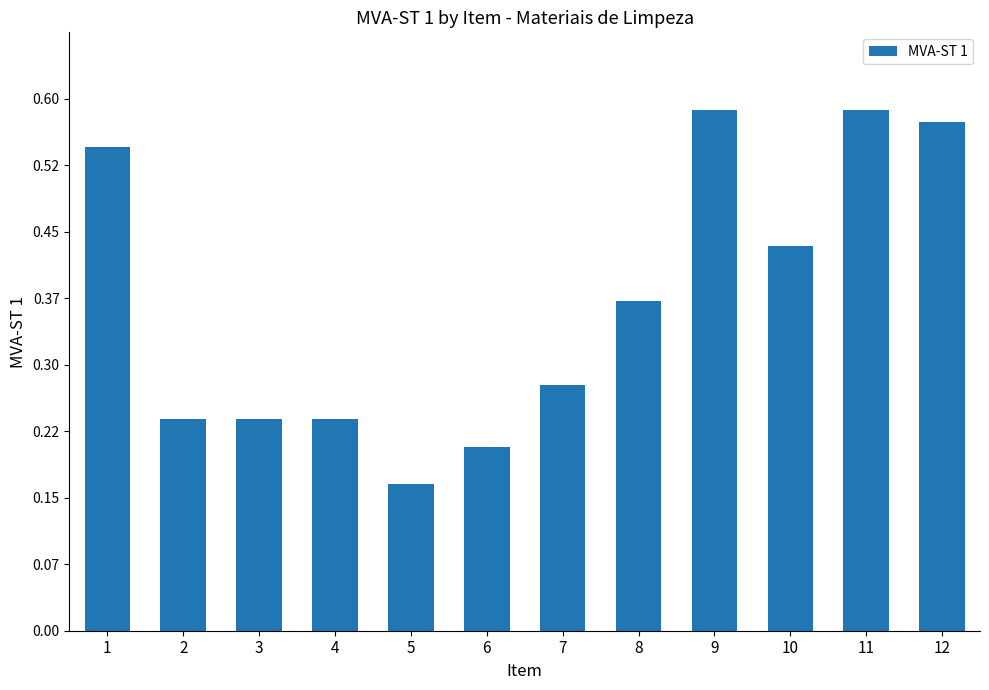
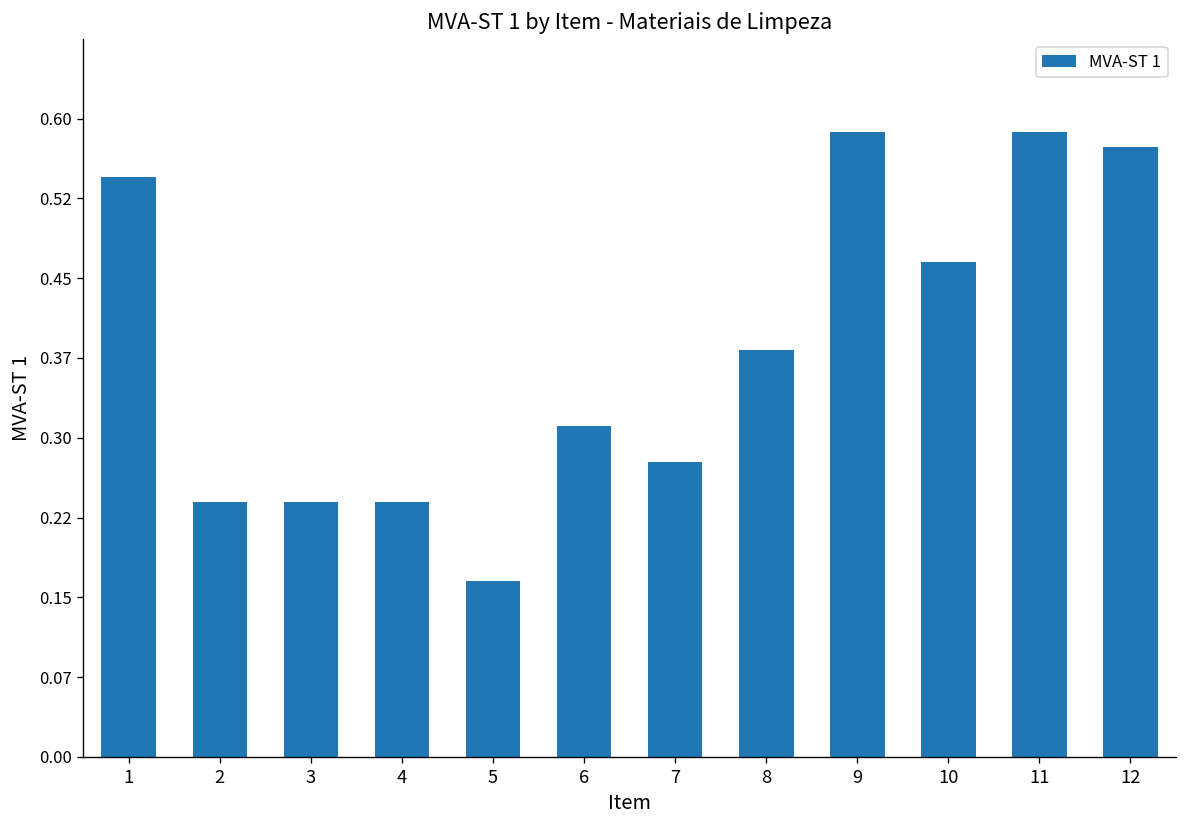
  {
    "1": 0.54,
    "2": 0.24,
    "3": 0.24,
    "4": 0.24,
    "5": 0.16,
-   "6": 0.21,
+   "6": 0.31,
    "7": 0.27,
-   "8": 0.37,
+   "8": 0.38,
    "9": 0.58,
-   "10": 0.43,
+   "10": 0.46,
    "11": 0.58,
    "12": 0.57
  }
